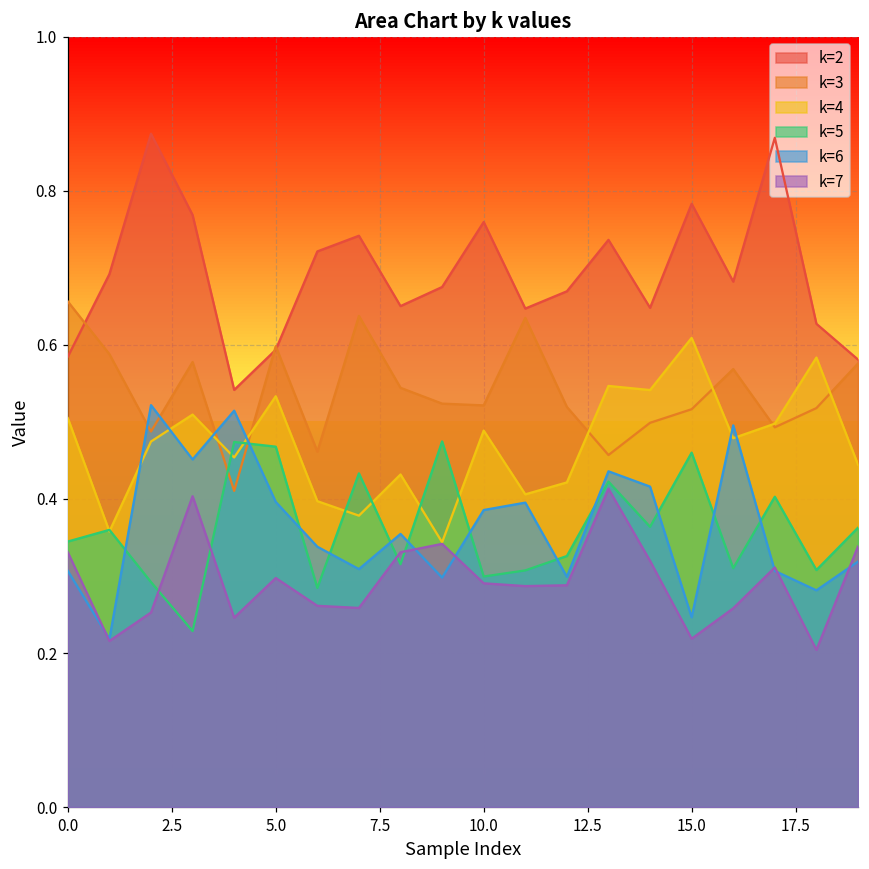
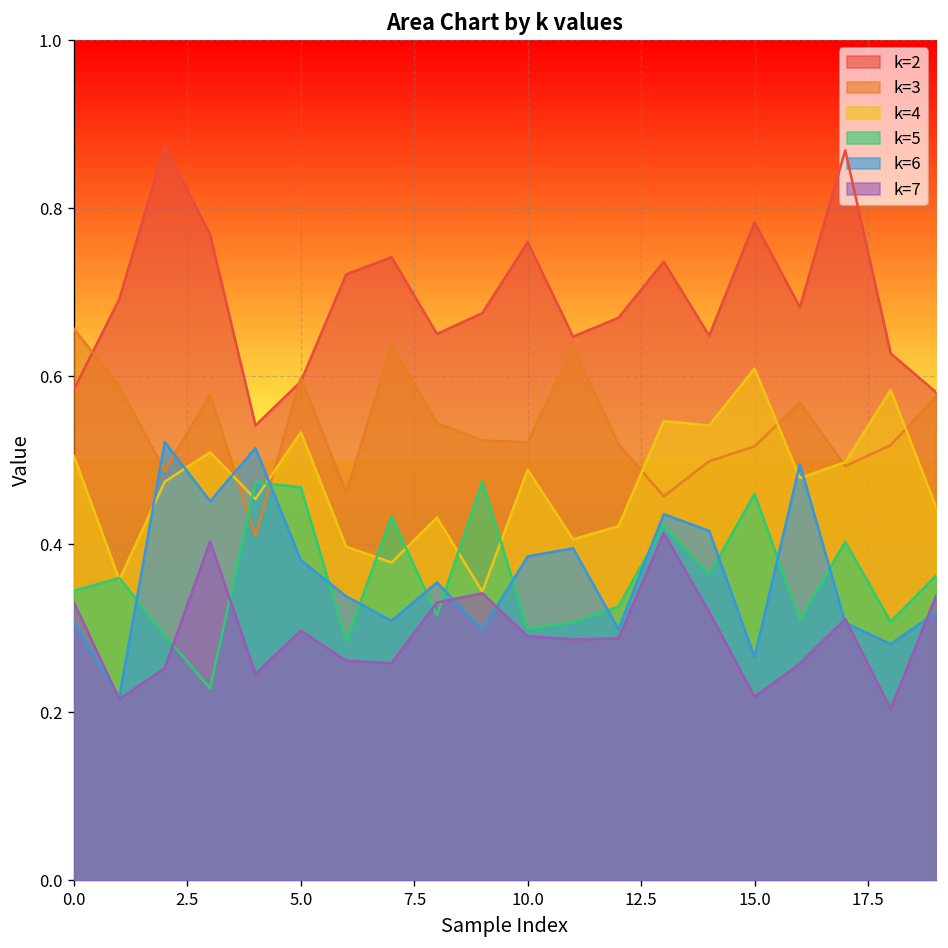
  {
    "k=4": {
      "0.0": 0.50,
      "5.0": 0.53,
      "10.0": 0.49,
      "15.0": 0.61
    },
    "k=5": {
      "0.0": 0.34,
      "5.0": 0.47,
      "10.0": 0.30,
      "15.0": 0.46
    },
    "k=6": {
      "0.0": 0.31,
-     "5.0": 0.40,
+     "5.0": 0.38,
      "10.0": 0.39,
-     "15.0": 0.25
+     "15.0": 0.27
    },
    "k=7": {
      "0.0": 0.33,
      "5.0": 0.30,
      "10.0": 0.29,
      "15.0": 0.22
    }
  }
